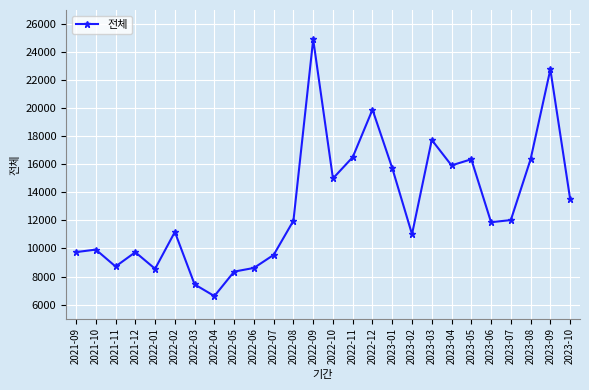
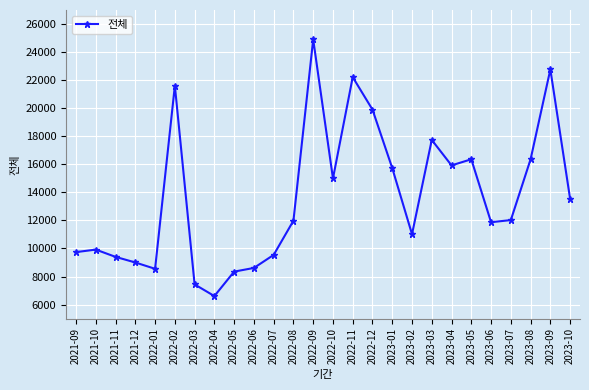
  {
    "2021-09": 9700,
    "2021-10": 9900,
-   "2021-11": 8700,
-   "2021-12": 9700,
+   "2021-11": 9400,
+   "2021-12": 9000,
    "2022-01": 8600,
-   "2022-02": 11200,
+   "2022-02": 21600,
    "2022-03": 7400,
    "2022-04": 6600,
    "2022-05": 8300,
    "2022-06": 8600,
    "2022-07": 9500,
    "2022-08": 12000,
    "2022-09": 24900,
    "2022-10": 15000,
-   "2022-11": 16500,
+   "2022-11": 22200,
    "2022-12": 19900,
    "2023-01": 15700,
    "2023-02": 11000,
    "2023-03": 17700,
    "2023-04": 15900,
    "2023-05": 16400,
    "2023-06": 11900,
    "2023-07": 12000,
    "2023-08": 16400,
    "2023-09": 22800,
    "2023-10": 13500
  }
